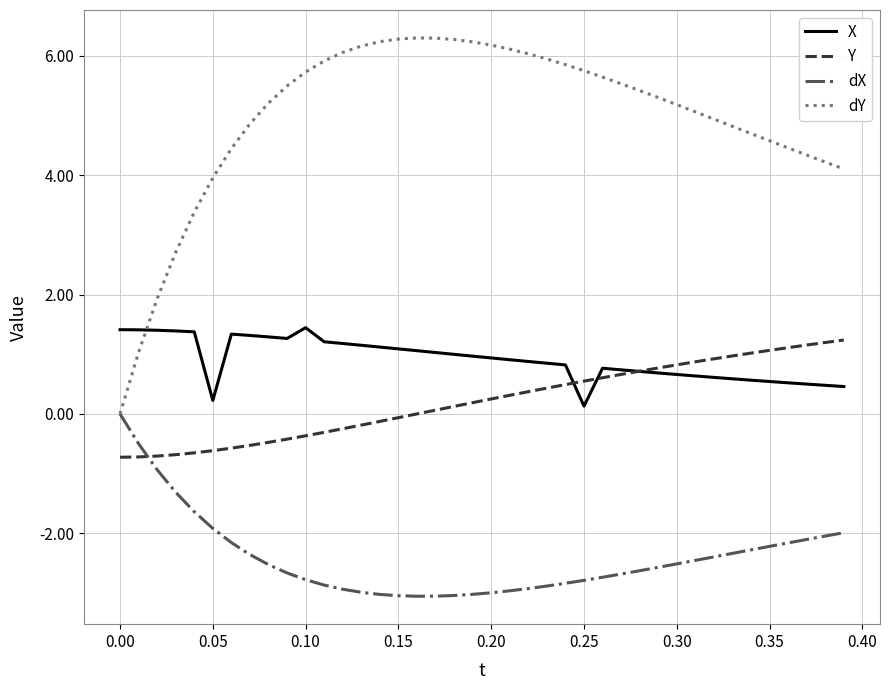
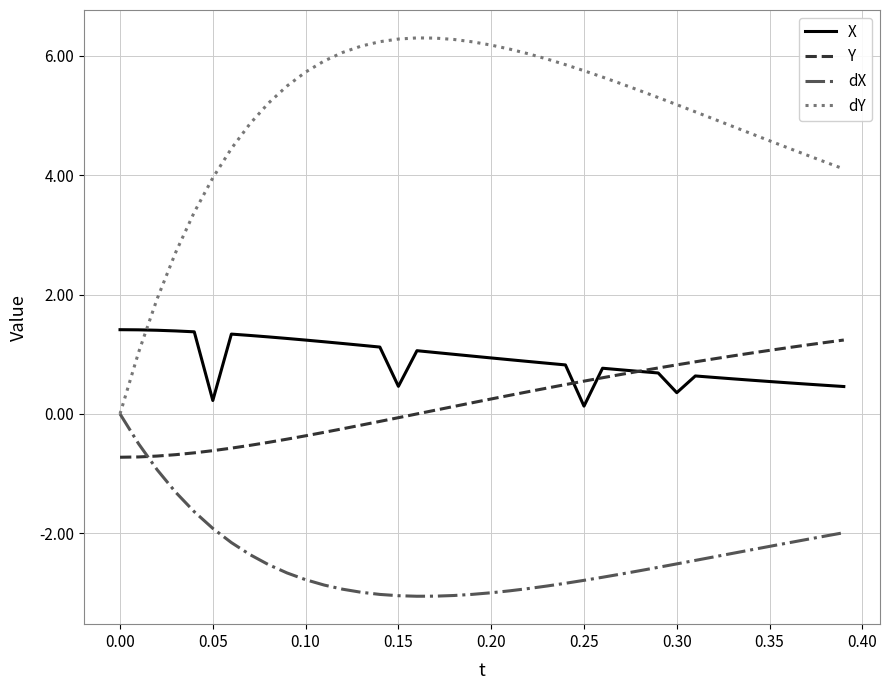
  {
    "X": {
      "0.00": 1.4,
      "0.05": 0.2,
-     "0.10": 1.4,
-     "0.15": 1.1,
+     "0.10": 1.2,
+     "0.15": 0.5,
      "0.20": 0.9,
      "0.25": 0.1,
-     "0.30": 0.7,
+     "0.30": 0.4,
      "0.35": 0.5
    }
  }
